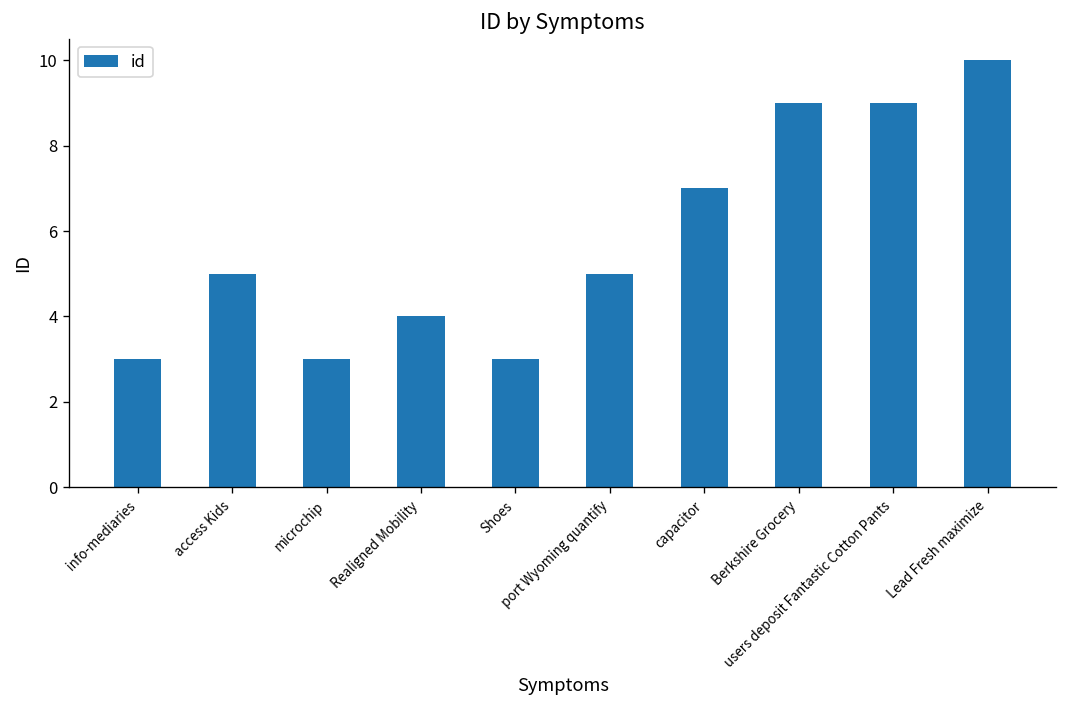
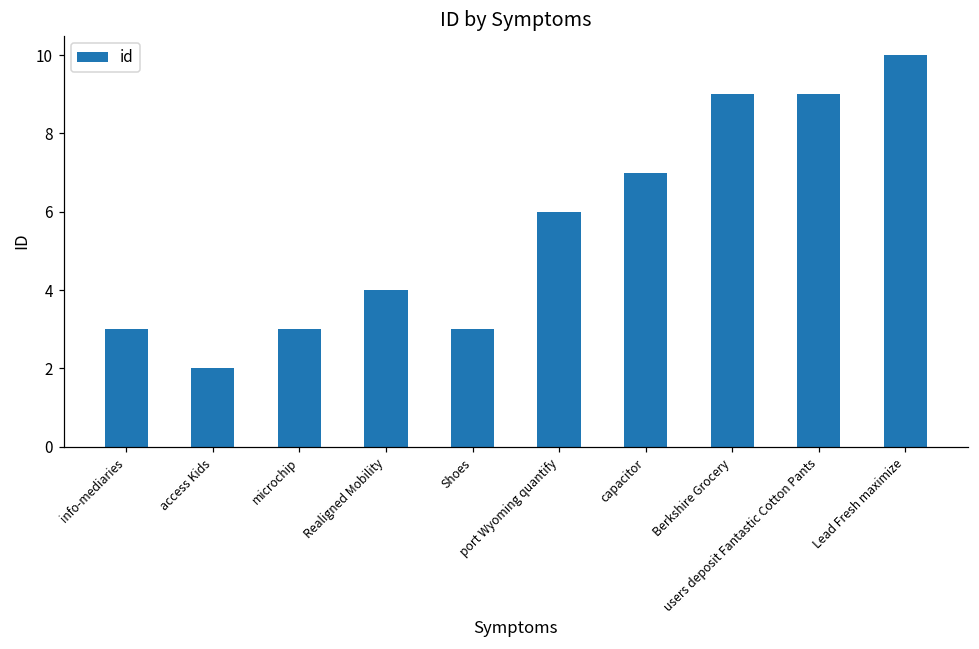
  {
    "info-mediaries": 3,
-   "access Kids": 5,
+   "access Kids": 2,
    "microchip": 3,
    "Realigned Mobility": 4,
    "Shoes": 3,
-   "port Wyoming quantify": 5,
+   "port Wyoming quantify": 6,
    "capacitor": 7,
    "Berkshire Grocery": 9,
    "users deposit Fantastic Cotton Pants": 9,
    "Lead Fresh maximize": 10
  }
